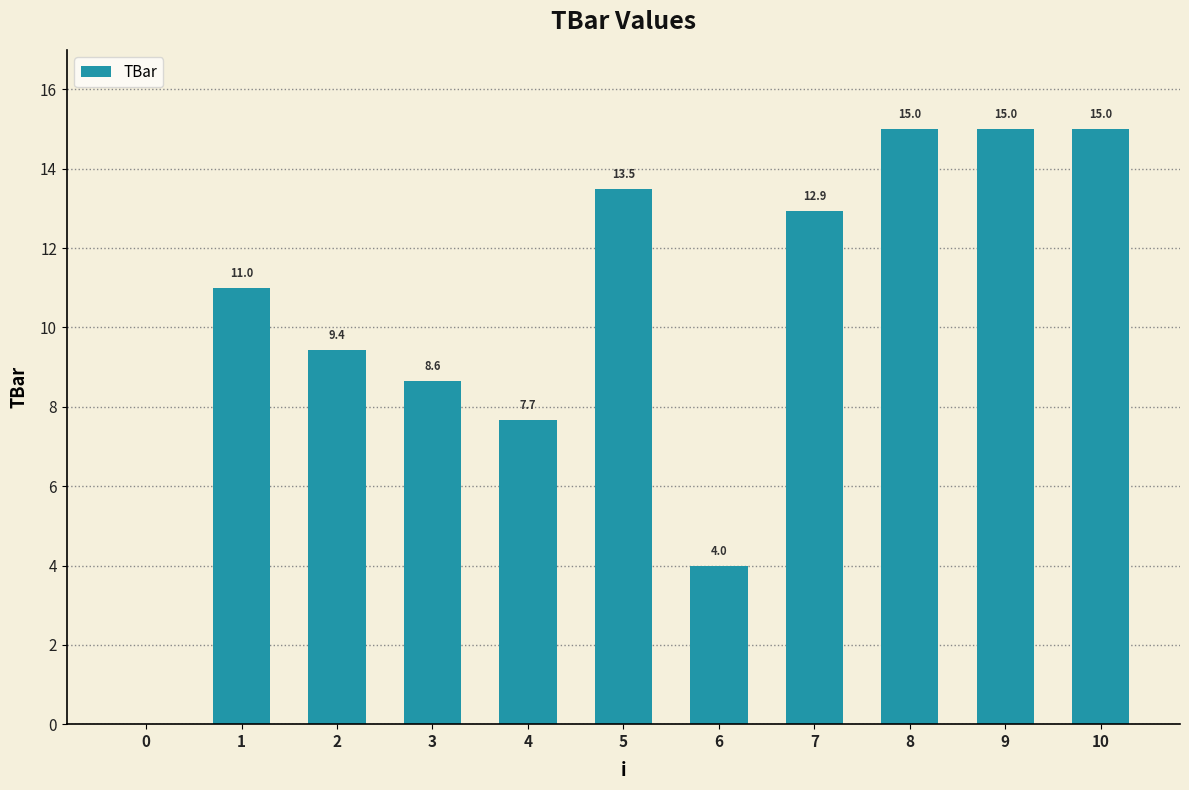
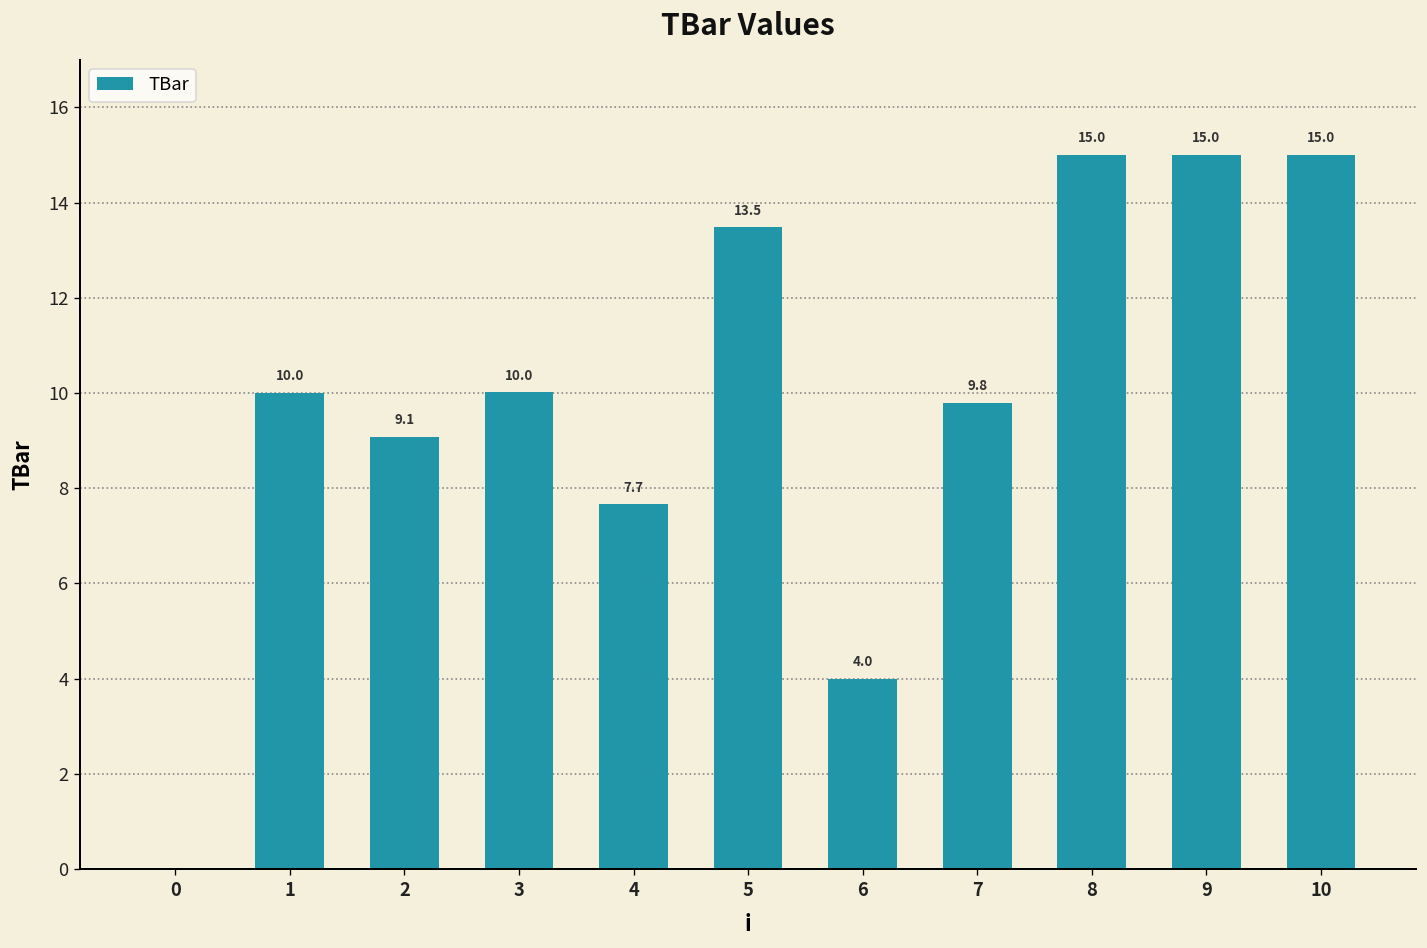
  {
-   "1": 11.0,
-   "2": 9.4,
-   "3": 8.6,
+   "1": 10.0,
+   "2": 9.1,
+   "3": 10.0,
    "4": 7.7,
    "5": 13.5,
    "6": 4.0,
-   "7": 12.9,
+   "7": 9.8,
    "8": 15.0,
    "9": 15.0,
    "10": 15.0
  }
